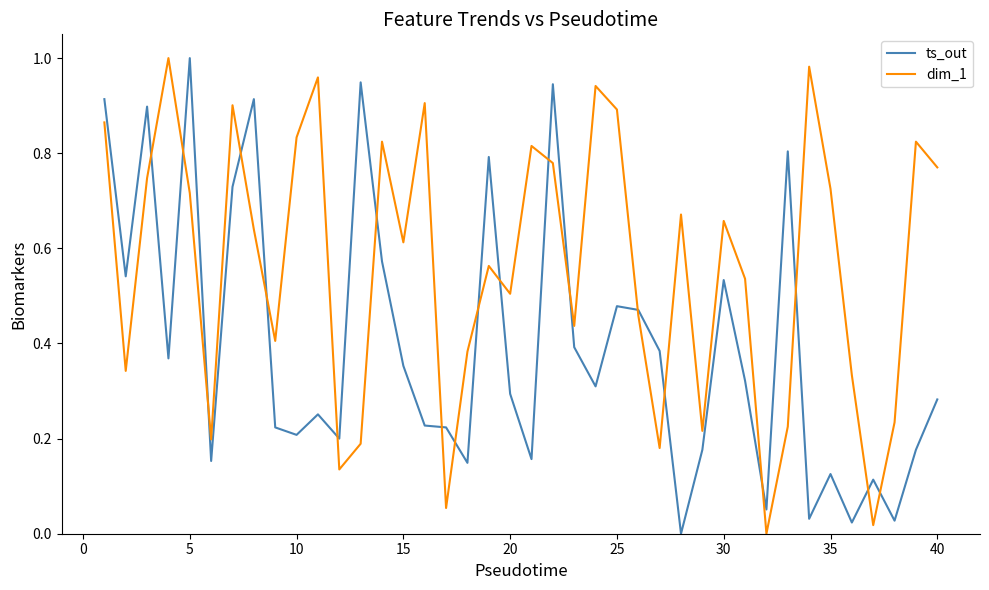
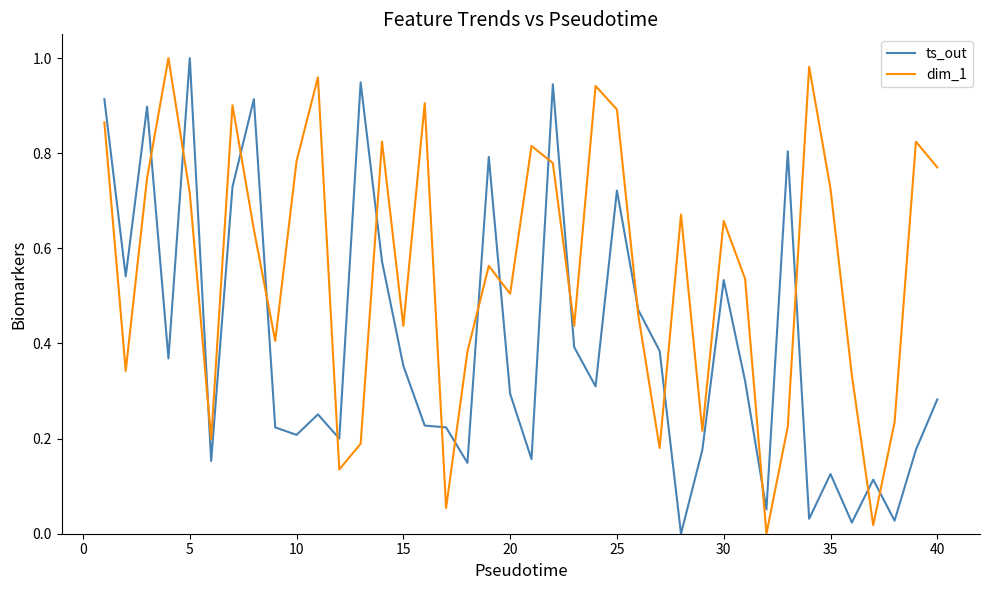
  {
    "ts_out": {
      "5": 1.00,
      "10": 0.21,
      "15": 0.35,
      "20": 0.29,
-     "25": 0.48,
+     "25": 0.72,
      "30": 0.53,
      "35": 0.13,
      "40": 0.28
    },
    "dim_1": {
      "5": 0.72,
-     "10": 0.83,
-     "15": 0.61,
+     "10": 0.78,
+     "15": 0.44,
      "20": 0.50,
      "25": 0.89,
      "30": 0.66,
      "35": 0.73,
      "40": 0.77
    }
  }
